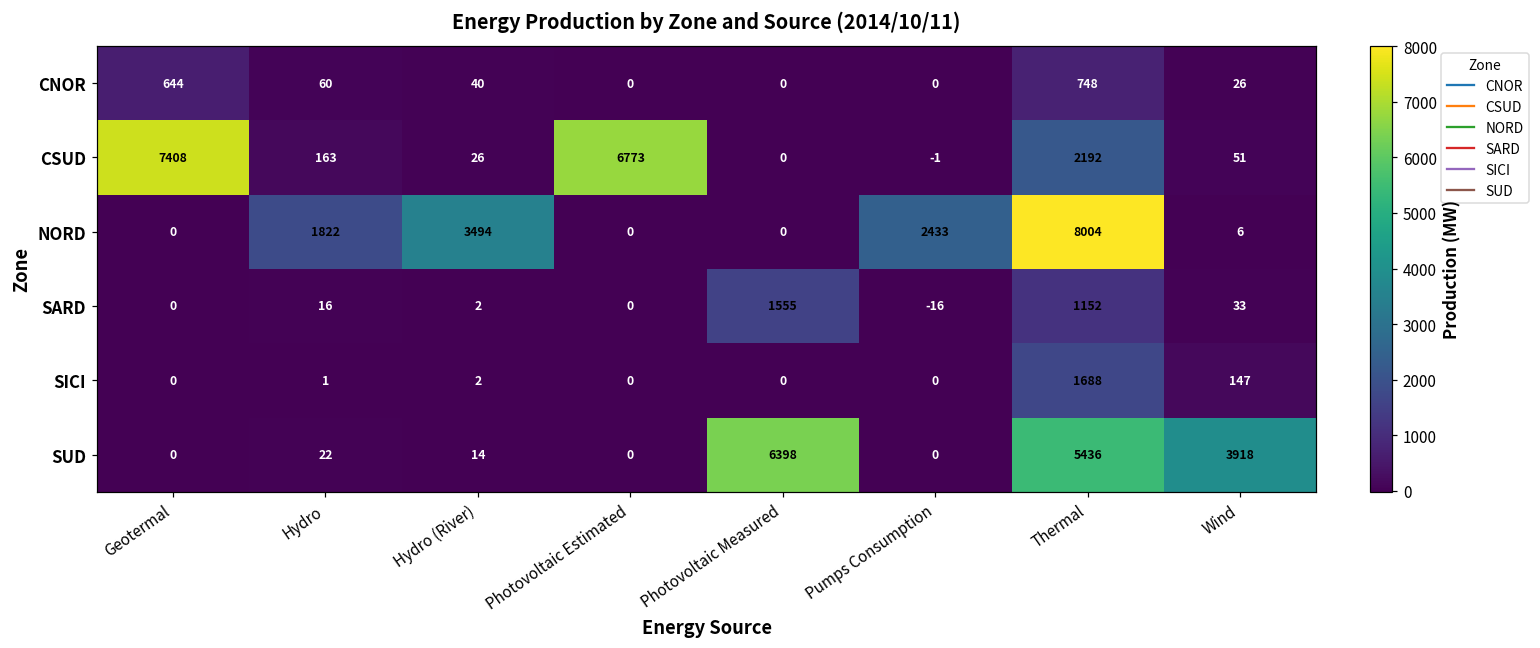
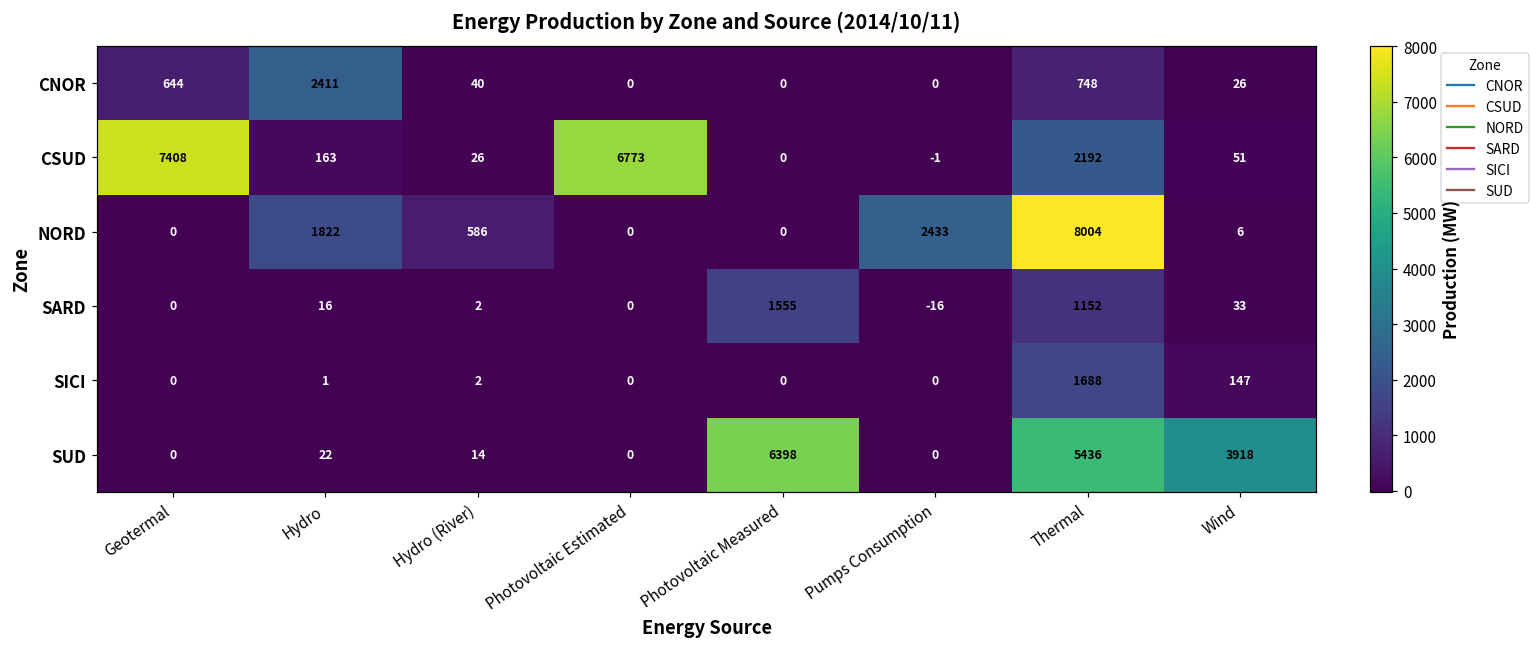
  {
    "CNOR": {
      "Geotermal": 644,
-     "Hydro": 60,
+     "Hydro": 2411,
      "Hydro (River)": 40,
      "Photovoltaic Estimated": 0,
      "Photovoltaic Measured": 0,
      "Pumps Consumption": 0,
      "Thermal": 748,
      "Wind": 26
    },
    "CSUD": {
      "Geotermal": 7408,
      "Hydro": 163,
      "Hydro (River)": 26,
      "Photovoltaic Estimated": 6773,
      "Photovoltaic Measured": 0,
      "Pumps Consumption": -1,
      "Thermal": 2192,
      "Wind": 51
    },
    "NORD": {
      "Geotermal": 0,
      "Hydro": 1822,
-     "Hydro (River)": 3494,
+     "Hydro (River)": 586,
      "Photovoltaic Estimated": 0,
      "Photovoltaic Measured": 0,
      "Pumps Consumption": 2433,
      "Thermal": 8004,
      "Wind": 6
    },
    "SARD": {
      "Geotermal": 0,
      "Hydro": 16,
      "Hydro (River)": 2,
      "Photovoltaic Estimated": 0,
      "Photovoltaic Measured": 1555,
      "Pumps Consumption": -16,
      "Thermal": 1152,
      "Wind": 33
    },
    "SICI": {
      "Geotermal": 0,
      "Hydro": 1,
      "Hydro (River)": 2,
      "Photovoltaic Estimated": 0,
      "Photovoltaic Measured": 0,
      "Pumps Consumption": 0,
      "Thermal": 1688,
      "Wind": 147
    },
    "SUD": {
      "Geotermal": 0,
      "Hydro": 22,
      "Hydro (River)": 14,
      "Photovoltaic Estimated": 0,
      "Photovoltaic Measured": 6398,
      "Pumps Consumption": 0,
      "Thermal": 5436,
      "Wind": 3918
    }
  }
